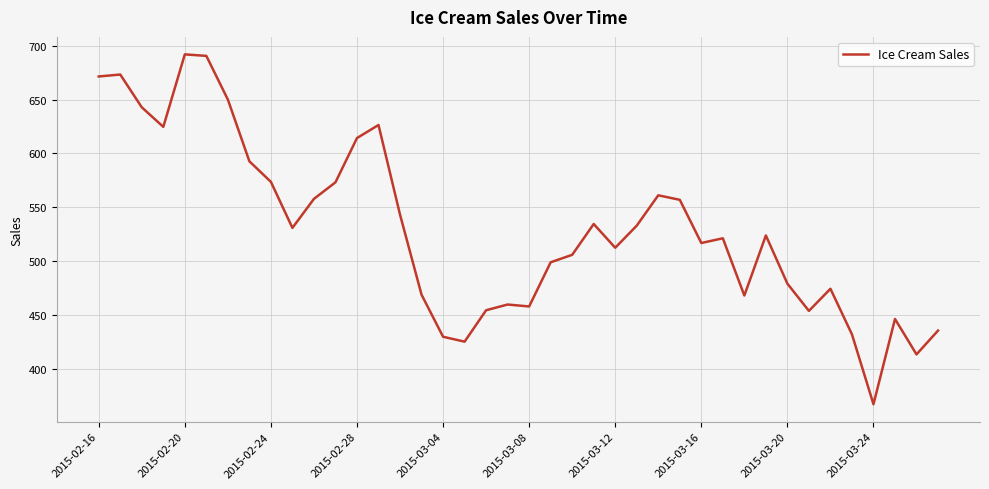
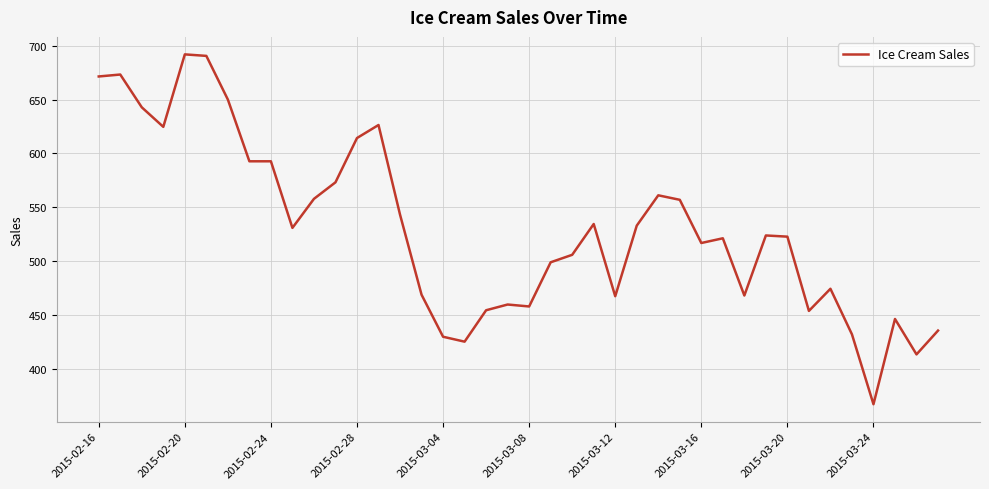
  {
    "2015-02-16": 672,
    "2015-02-20": 692,
-   "2015-02-24": 574,
+   "2015-02-24": 593,
    "2015-02-28": 614,
    "2015-03-04": 430,
    "2015-03-08": 458,
-   "2015-03-12": 512,
+   "2015-03-12": 467,
    "2015-03-16": 517,
-   "2015-03-20": 479,
+   "2015-03-20": 523,
    "2015-03-24": 367
  }
